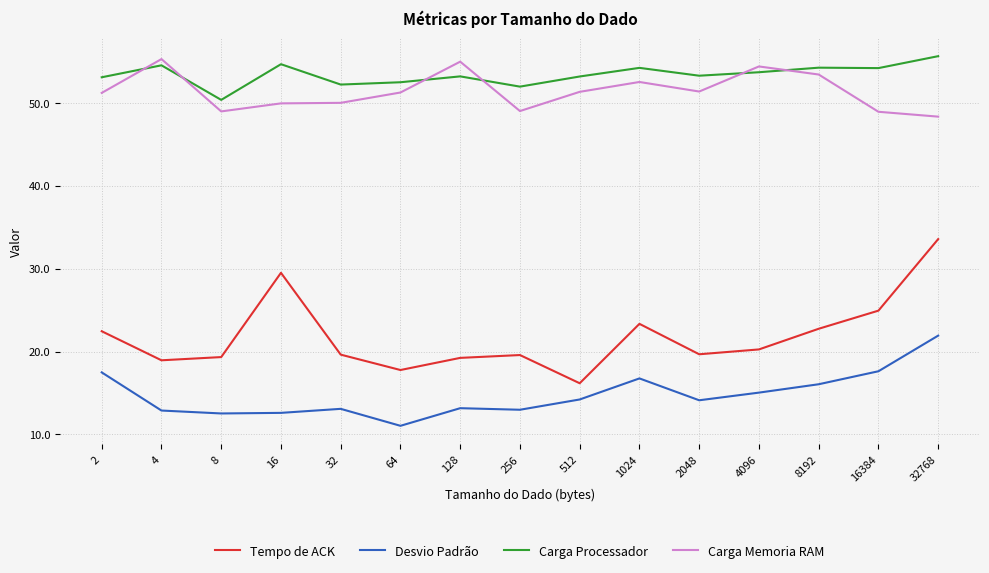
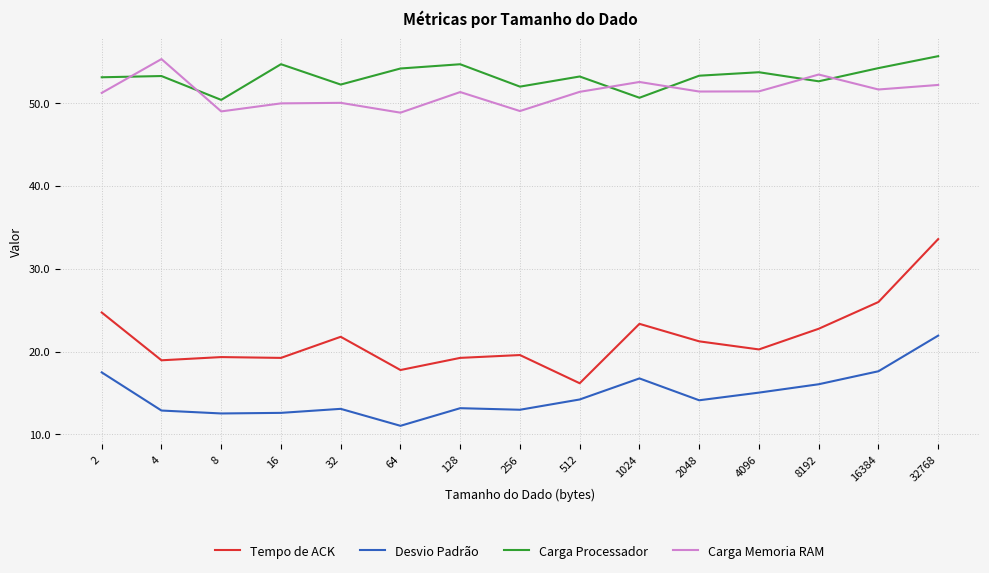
  {
    "Tempo de ACK": {
-     "2": 22,
+     "2": 25,
      "4": 19,
      "8": 19,
-     "16": 29,
-     "32": 20,
+     "16": 19,
+     "32": 22,
      "64": 18,
      "128": 19,
      "256": 20,
      "512": 16,
      "1024": 23,
-     "2048": 20,
+     "2048": 21,
      "4096": 20,
      "8192": 23,
-     "16384": 25,
+     "16384": 26,
      "32768": 34
    },
    "Desvio Padrão": {
      "2": 17,
      "4": 13,
      "8": 13,
      "16": 13,
      "32": 13,
      "64": 11,
      "128": 13,
      "256": 13,
      "512": 14,
      "1024": 17,
      "2048": 14,
      "4096": 15,
      "8192": 16,
      "16384": 18,
      "32768": 22
    },
    "Carga Processador": {
      "2": 53,
-     "4": 55,
+     "4": 53,
      "8": 50,
      "16": 55,
      "32": 52,
-     "64": 52,
-     "128": 53,
+     "64": 54,
+     "128": 55,
      "256": 52,
      "512": 53,
-     "1024": 54,
+     "1024": 51,
      "2048": 53,
      "4096": 54,
-     "8192": 54,
+     "8192": 53,
      "16384": 54,
      "32768": 56
    },
    "Carga Memoria RAM": {
      "2": 51,
      "4": 55,
      "8": 49,
      "16": 50,
      "32": 50,
-     "64": 51,
-     "128": 55,
+     "64": 49,
+     "128": 51,
      "256": 49,
      "512": 51,
      "1024": 53,
      "2048": 51,
-     "4096": 54,
+     "4096": 51,
      "8192": 53,
-     "16384": 49,
-     "32768": 48
+     "16384": 52,
+     "32768": 52
    }
  }
